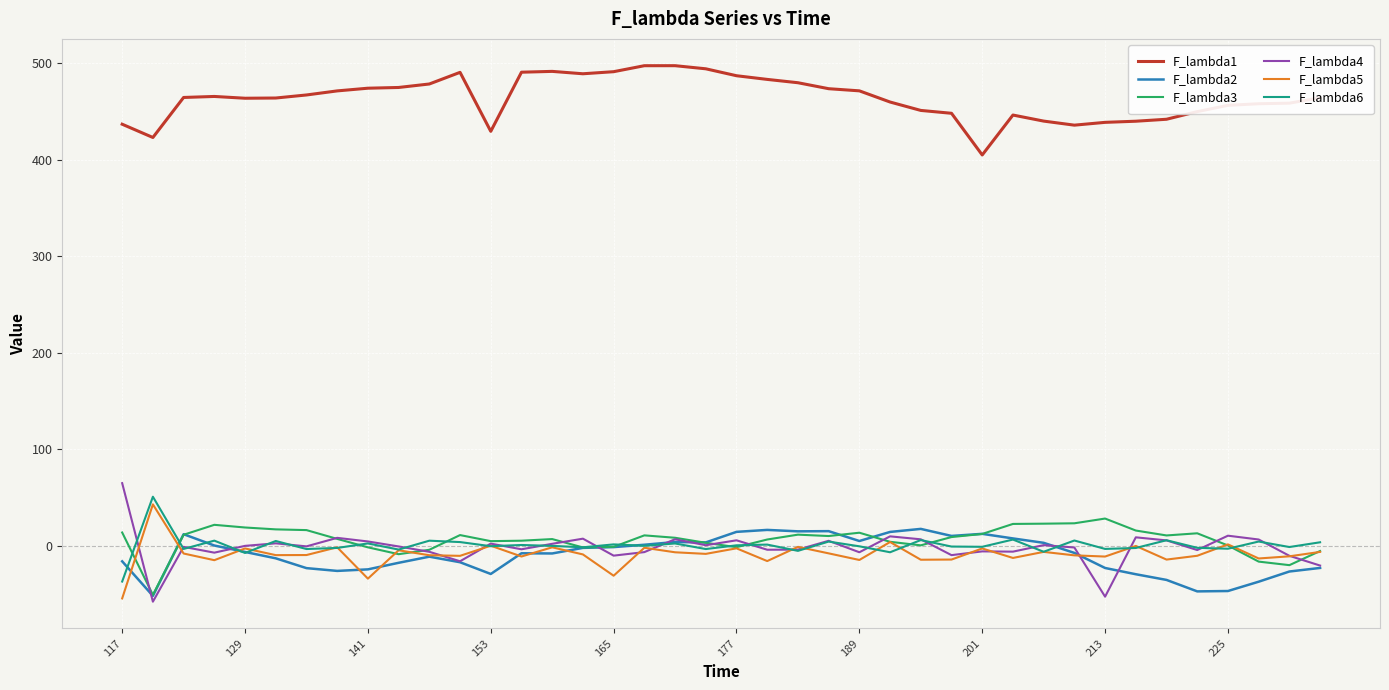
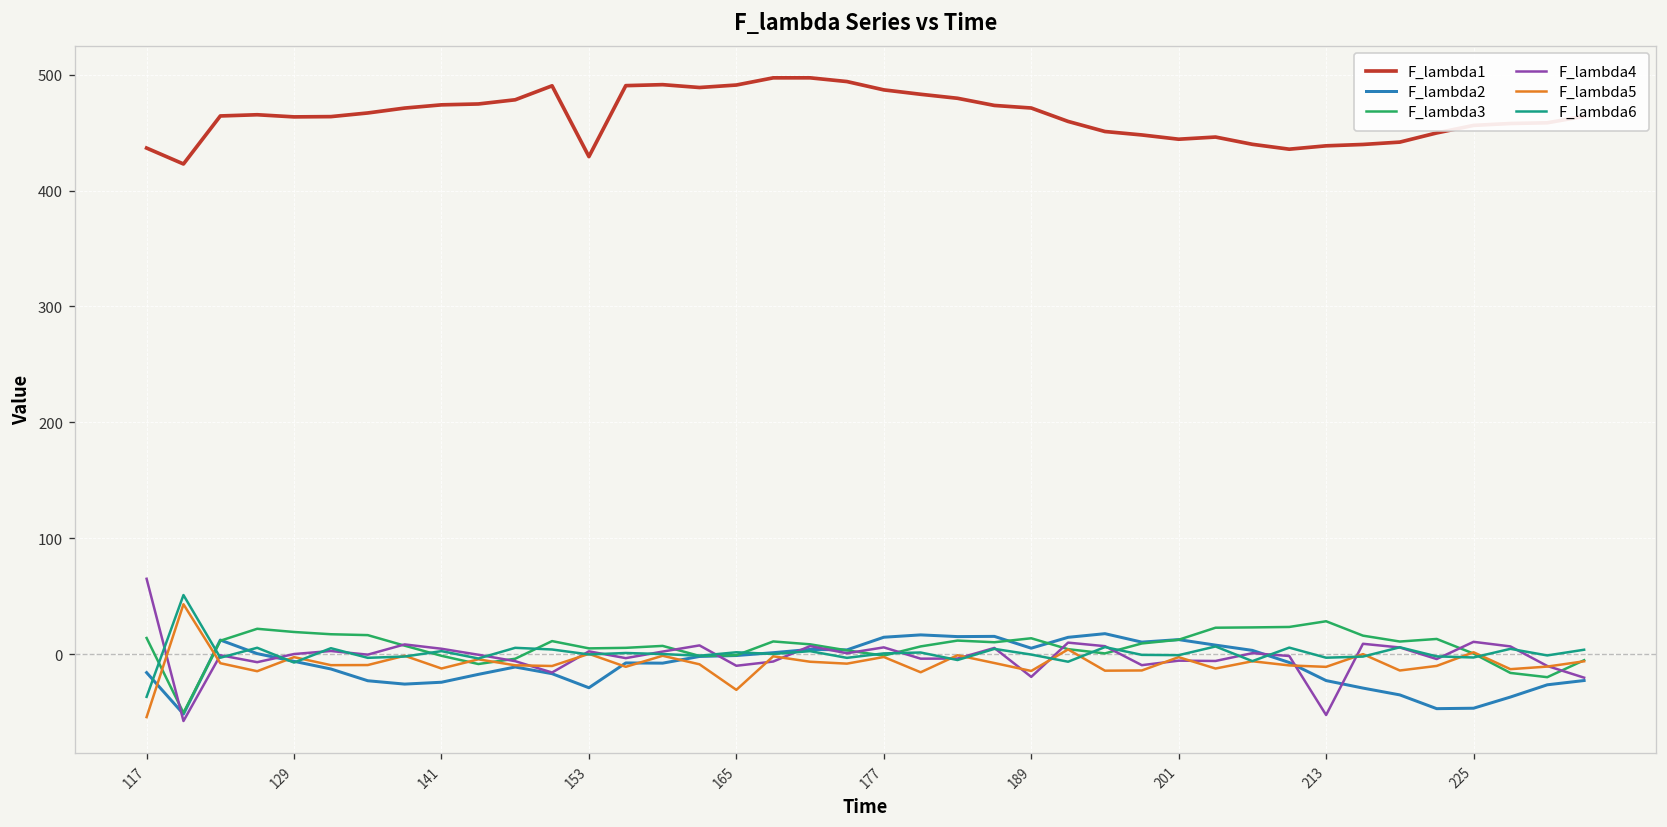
  {
    "F_lambda1": {
      "117": 440,
      "129": 460,
      "141": 470,
      "153": 430,
      "165": 490,
      "177": 490,
      "189": 470,
-     "201": 400,
+     "201": 440,
      "213": 440
    },
    "F_lambda2": {
      "117": -20,
      "141": -20,
      "153": -30,
      "177": 10,
      "189": 10,
      "213": -20,
      "225": -50
    },
    "F_lambda4": {
      "117": 60,
      "129": 0,
      "165": -10,
      "177": 10,
-     "189": -10,
+     "189": -20,
      "201": -10,
      "213": -50,
      "225": 10
    },
    "F_lambda5": {
      "117": -50,
      "129": 0,
-     "141": -30,
+     "141": -10,
      "165": -30,
      "189": -10,
      "213": -10
    }
  }
